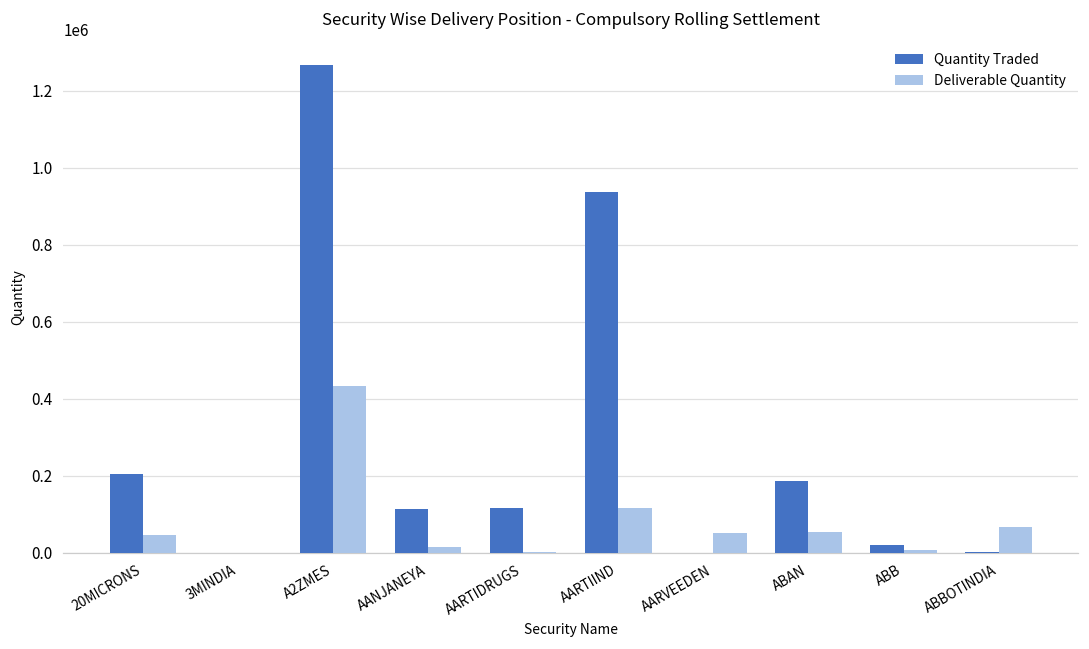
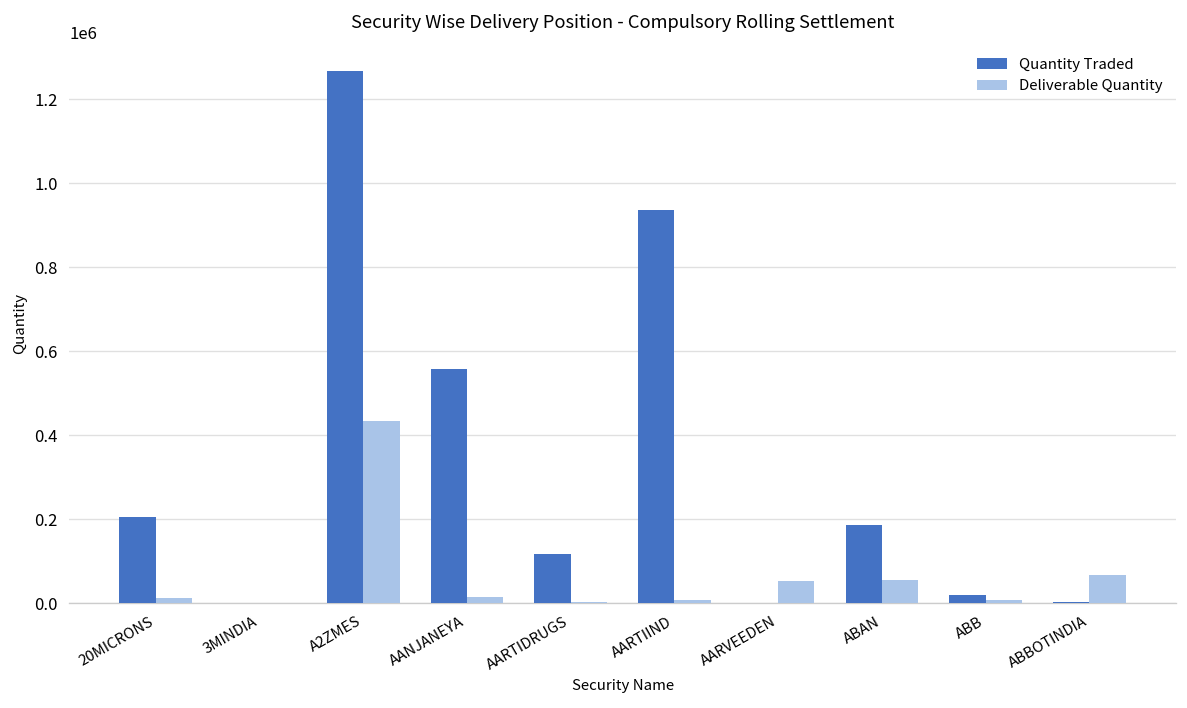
  {
    "Quantity Traded": {
      "20MICRONS": 200000,
      "A2ZMES": 1270000,
-     "AANJANEYA": 110000,
+     "AANJANEYA": 560000,
      "AARTIDRUGS": 120000,
      "AARTIIND": 940000,
      "ABAN": 190000,
      "ABB": 20000
    },
    "Deliverable Quantity": {
-     "20MICRONS": 50000,
+     "20MICRONS": 10000,
      "A2ZMES": 430000,
      "AANJANEYA": 10000,
-     "AARTIIND": 120000,
+     "AARTIIND": 10000,
      "AARVEEDEN": 50000,
      "ABAN": 50000,
      "ABB": 10000,
      "ABBOTINDIA": 70000
    }
  }
